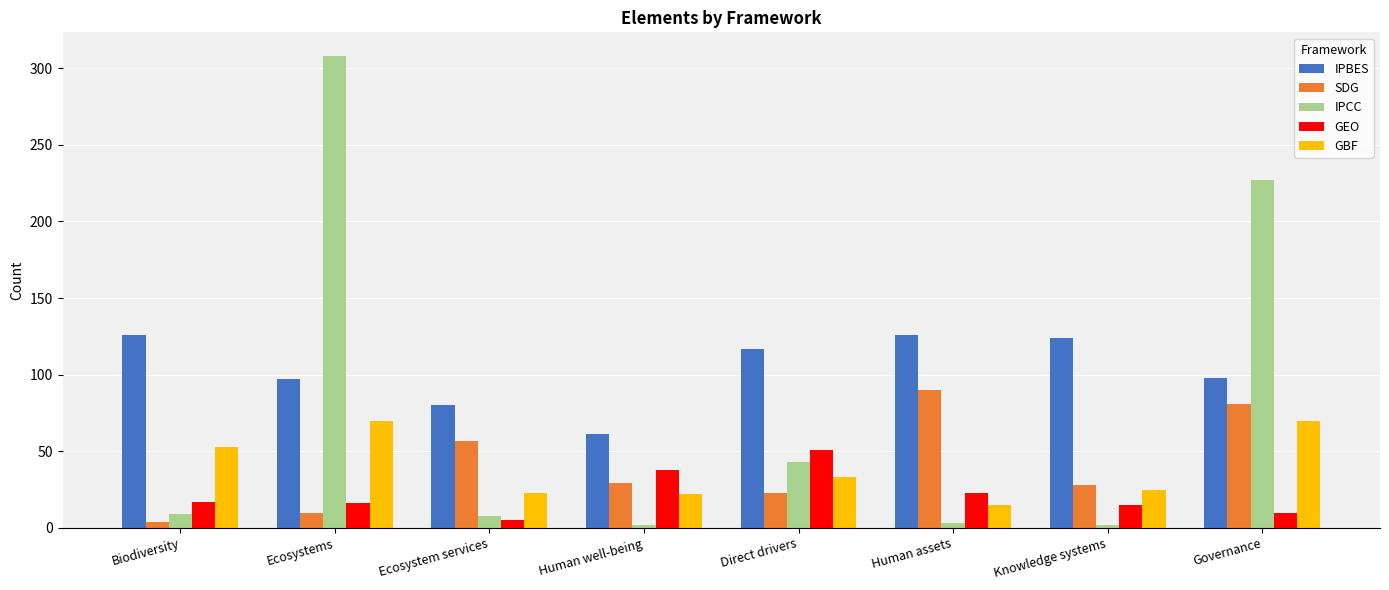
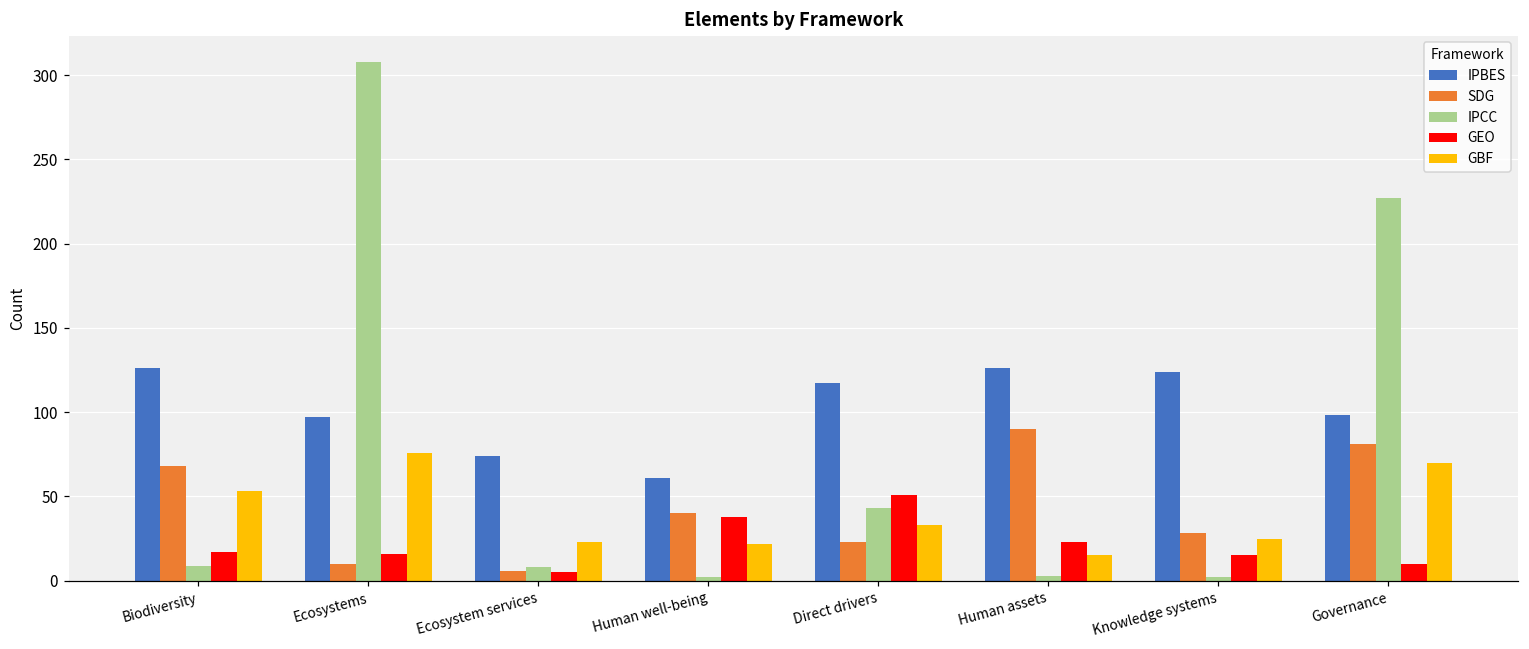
  {
    "IPBES": {
      "Biodiversity": 126,
      "Ecosystems": 97,
-     "Ecosystem services": 80,
+     "Ecosystem services": 74,
      "Human well-being": 61,
      "Direct drivers": 117,
      "Human assets": 126,
      "Knowledge systems": 124,
      "Governance": 98
    },
    "SDG": {
-     "Biodiversity": 4,
+     "Biodiversity": 68,
      "Ecosystems": 10,
-     "Ecosystem services": 57,
-     "Human well-being": 29,
+     "Ecosystem services": 6,
+     "Human well-being": 40,
      "Direct drivers": 23,
      "Human assets": 90,
      "Knowledge systems": 28,
      "Governance": 81
    },
    "IPCC": {
      "Biodiversity": 9,
      "Ecosystems": 308,
      "Ecosystem services": 8,
      "Human well-being": 2,
      "Direct drivers": 43,
      "Human assets": 3,
      "Knowledge systems": 2,
      "Governance": 227
    },
    "GEO": {
      "Biodiversity": 17,
      "Ecosystems": 16,
      "Ecosystem services": 5,
      "Human well-being": 38,
      "Direct drivers": 51,
      "Human assets": 23,
      "Knowledge systems": 15,
      "Governance": 10
    },
    "GBF": {
      "Biodiversity": 53,
-     "Ecosystems": 70,
+     "Ecosystems": 76,
      "Ecosystem services": 23,
      "Human well-being": 22,
      "Direct drivers": 33,
      "Human assets": 15,
      "Knowledge systems": 25,
      "Governance": 70
    }
  }
